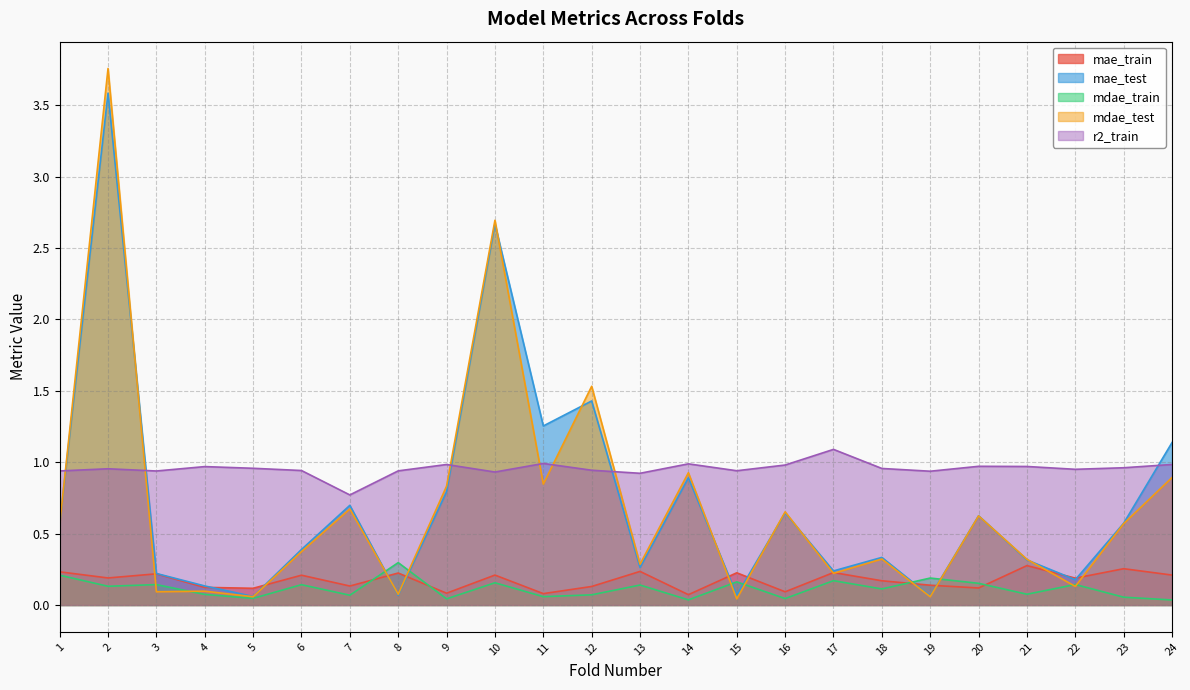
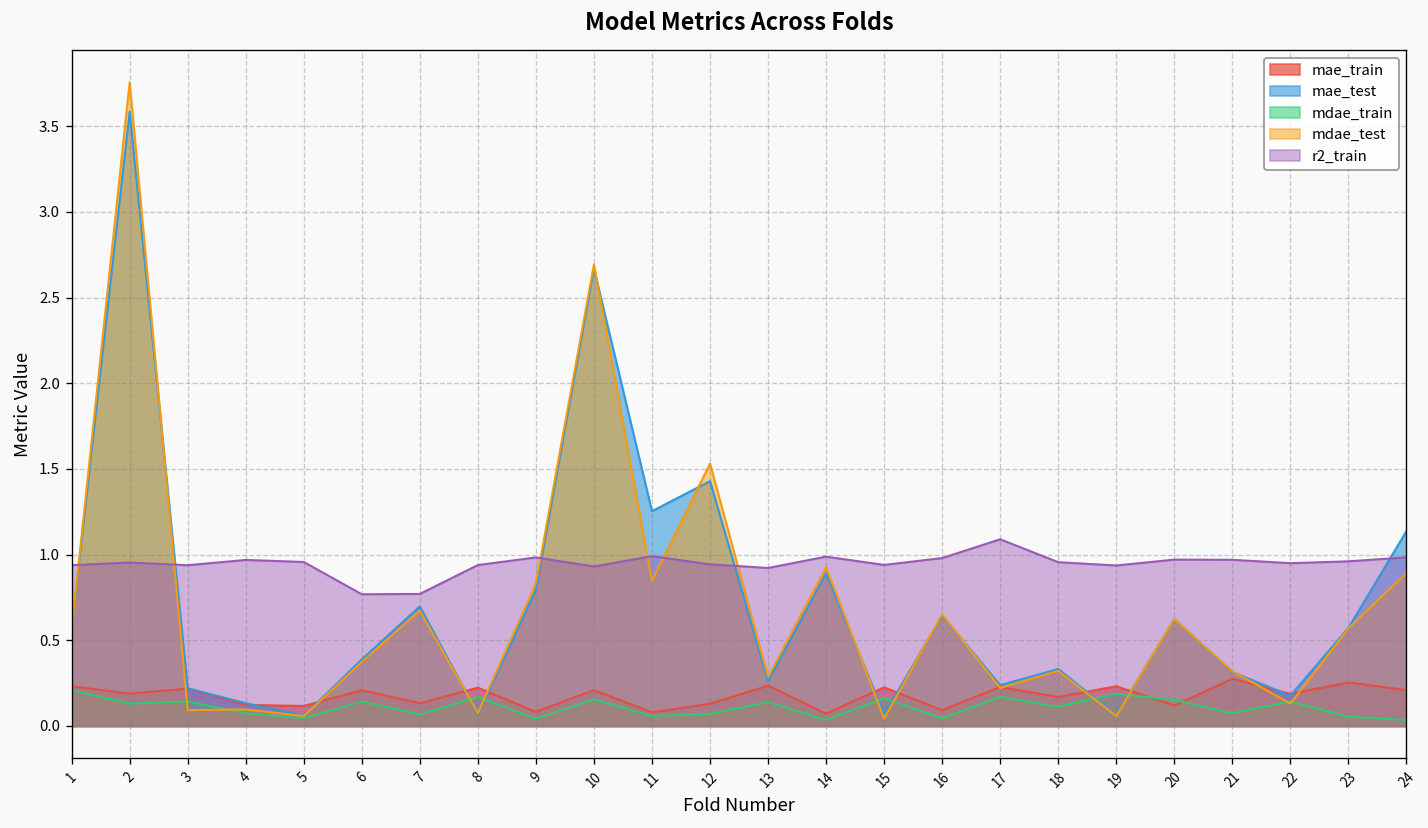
  {
    "mae_train": {
      "1": 0.23,
      "2": 0.19,
      "5": 0.12,
      "6": 0.21,
      "7": 0.13,
      "8": 0.22,
      "9": 0.08,
      "10": 0.21,
      "11": 0.08,
      "12": 0.13,
      "13": 0.24,
      "14": 0.07,
      "15": 0.23,
      "16": 0.09,
      "18": 0.17,
-     "19": 0.14,
+     "19": 0.23,
      "20": 0.12,
      "21": 0.28,
      "23": 0.25,
      "24": 0.21
    },
    "mae_test": {
      "2": 3.58,
      "7": 0.70,
      "9": 0.79,
      "10": 2.67,
      "11": 1.25,
      "12": 1.43,
      "13": 0.26,
      "14": 0.89,
      "15": 0.07,
      "24": 1.14
    },
    "mdae_train": {
      "1": 0.21,
      "2": 0.13,
      "3": 0.14,
      "4": 0.07,
      "6": 0.14,
      "7": 0.07,
-     "8": 0.30,
+     "8": 0.17,
      "9": 0.04,
      "10": 0.16,
      "11": 0.06,
      "12": 0.07,
      "13": 0.14,
      "14": 0.04,
      "15": 0.16,
      "16": 0.04,
      "17": 0.17,
      "18": 0.11,
      "19": 0.19,
      "20": 0.15,
      "21": 0.08,
      "23": 0.05,
      "24": 0.04
    },
    "mdae_test": {
      "2": 3.76,
      "3": 0.09,
      "4": 0.10,
      "7": 0.67,
      "9": 0.83,
      "10": 2.69,
      "11": 0.85,
      "12": 1.53,
      "13": 0.29,
      "14": 0.93,
      "15": 0.04,
      "24": 0.89
    },
    "r2_train": {
      "1": 0.94,
      "2": 0.95,
      "3": 0.94,
      "4": 0.97,
      "5": 0.96,
-     "6": 0.94,
+     "6": 0.77,
      "7": 0.77,
      "8": 0.94,
      "9": 0.98,
      "10": 0.93,
      "11": 0.99,
      "12": 0.94,
      "13": 0.92,
      "14": 0.99,
      "15": 0.94,
      "16": 0.98,
      "17": 1.09,
      "18": 0.96,
      "19": 0.94,
      "20": 0.97,
      "21": 0.97,
      "22": 0.95,
      "23": 0.96,
      "24": 0.98
    }
  }
